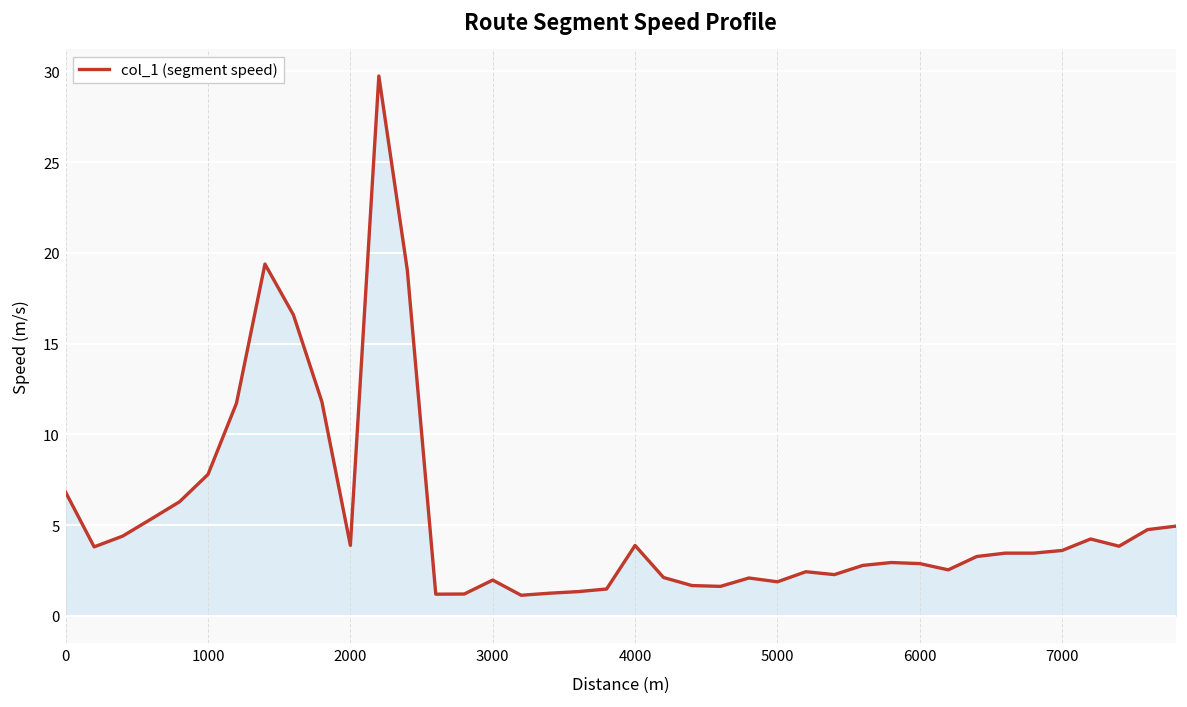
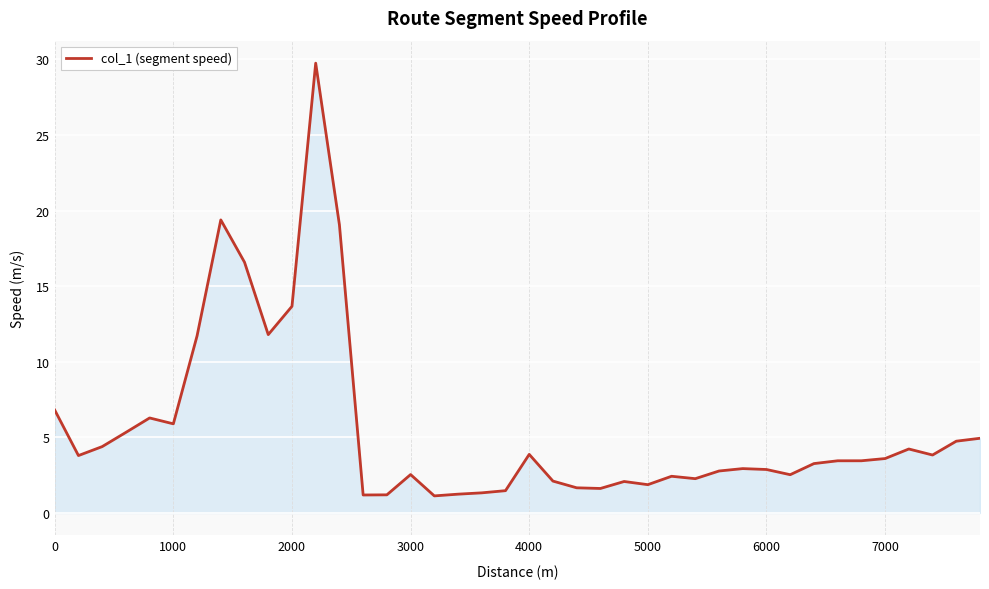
  {
    "0": 6.8,
-   "1000": 7.8,
-   "2000": 3.9,
-   "3000": 2.0,
+   "1000": 5.9,
+   "2000": 13.7,
+   "3000": 2.5,
    "4000": 3.9,
    "5000": 1.9,
    "6000": 2.9,
    "7000": 3.6
  }
